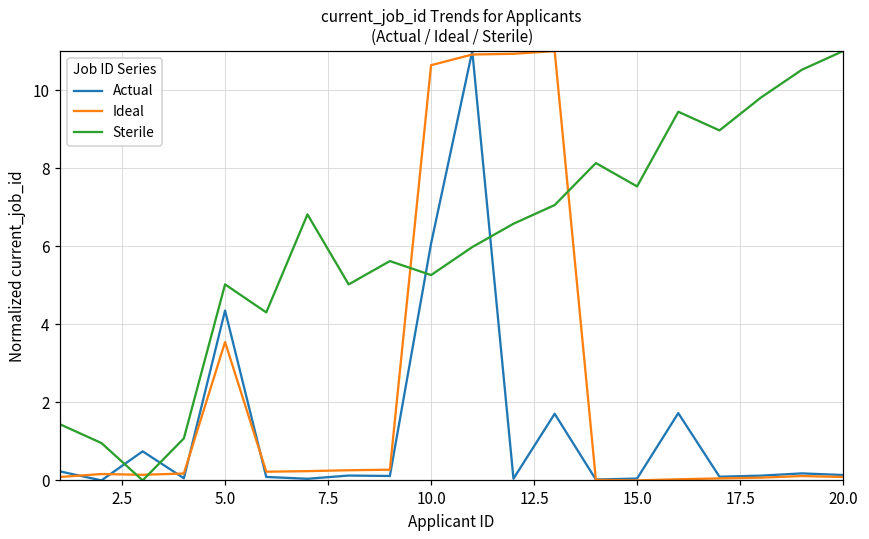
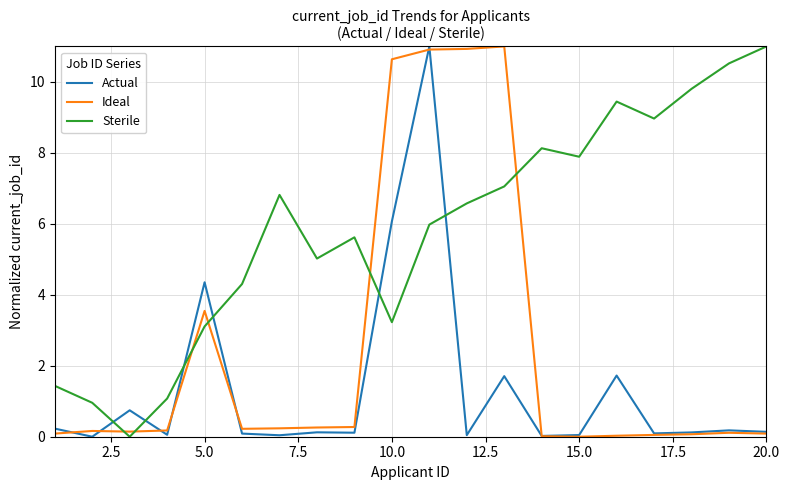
  {
    "Actual": {
      "5.0": 4.4,
      "10.0": 6.1
    },
    "Ideal": {
      "5.0": 3.5,
      "10.0": 10.6
    },
    "Sterile": {
-     "5.0": 5.0,
-     "10.0": 5.3,
-     "15.0": 7.5,
+     "5.0": 3.1,
+     "10.0": 3.2,
+     "15.0": 7.9,
      "20.0": 11.0
    }
  }
